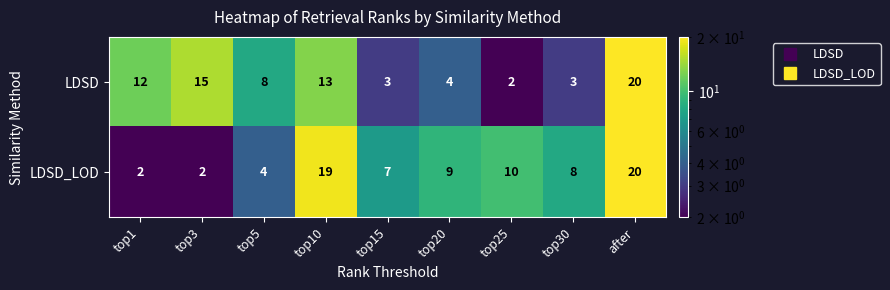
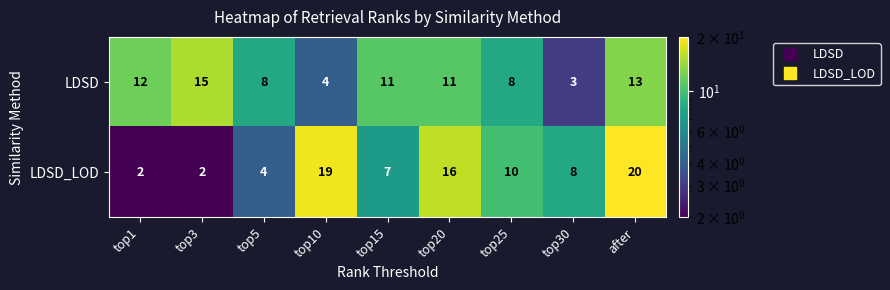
  {
    "LDSD": {
      "top1": 12,
      "top3": 15,
      "top5": 8,
-     "top10": 13,
-     "top15": 3,
-     "top20": 4,
-     "top25": 2,
+     "top10": 4,
+     "top15": 11,
+     "top20": 11,
+     "top25": 8,
      "top30": 3,
-     "after": 20
+     "after": 13
    },
    "LDSD_LOD": {
      "top1": 2,
      "top3": 2,
      "top5": 4,
      "top10": 19,
      "top15": 7,
-     "top20": 9,
+     "top20": 16,
      "top25": 10,
      "top30": 8,
      "after": 20
    }
  }
